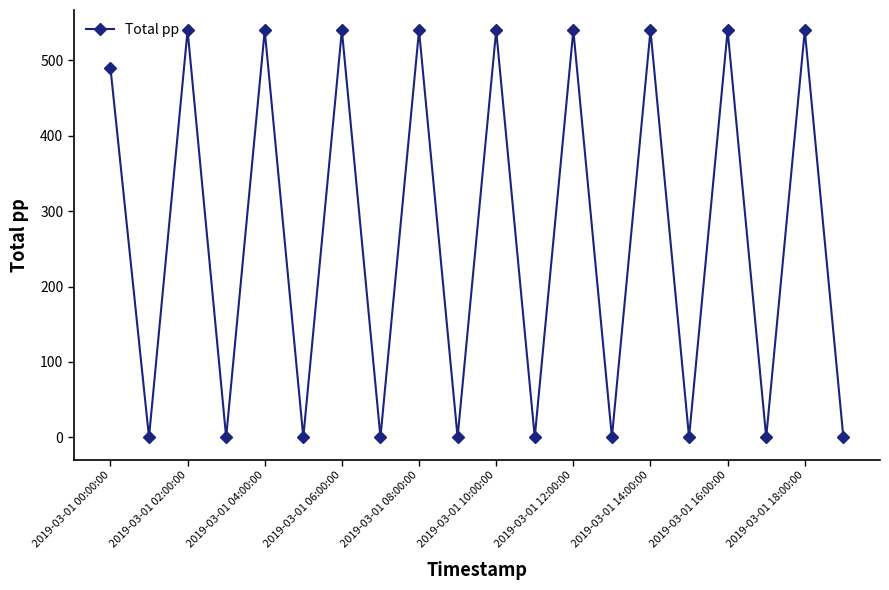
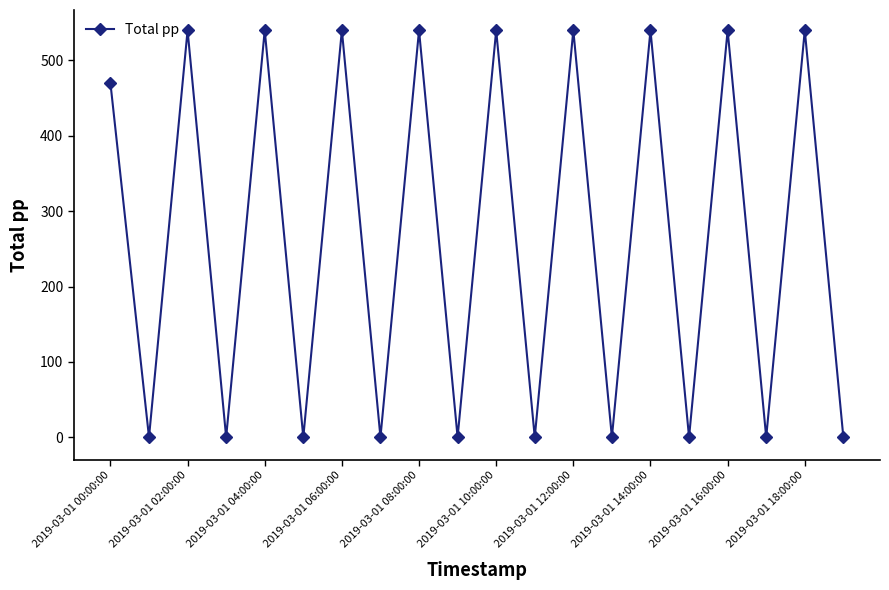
  {
-   "2019-03-01 00:00:00": 490,
+   "2019-03-01 00:00:00": 470,
    "2019-03-01 02:00:00": 540,
    "2019-03-01 04:00:00": 540,
    "2019-03-01 06:00:00": 540,
    "2019-03-01 08:00:00": 540,
    "2019-03-01 10:00:00": 540,
    "2019-03-01 12:00:00": 540,
    "2019-03-01 14:00:00": 540,
    "2019-03-01 16:00:00": 540,
    "2019-03-01 18:00:00": 540
  }
